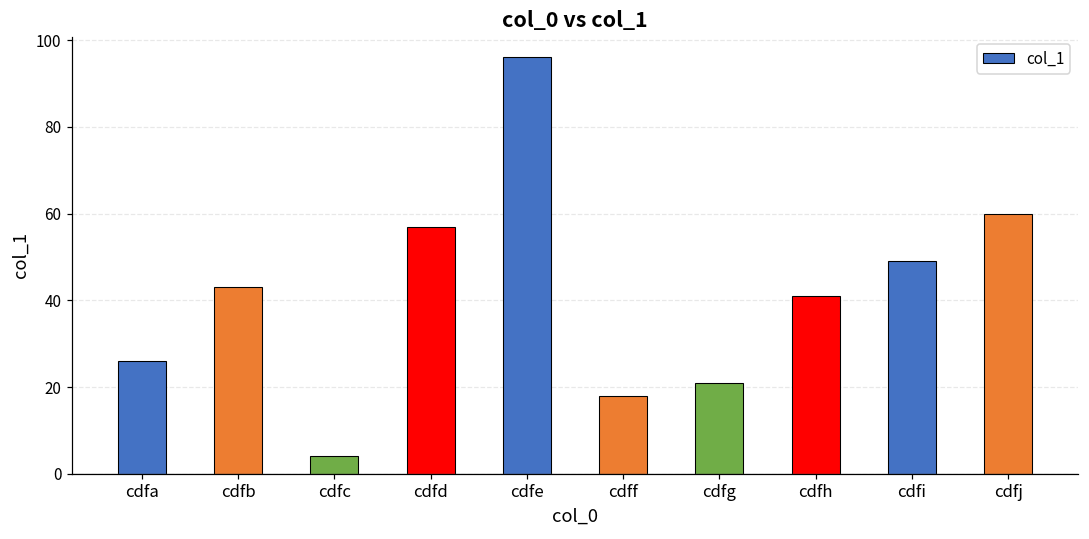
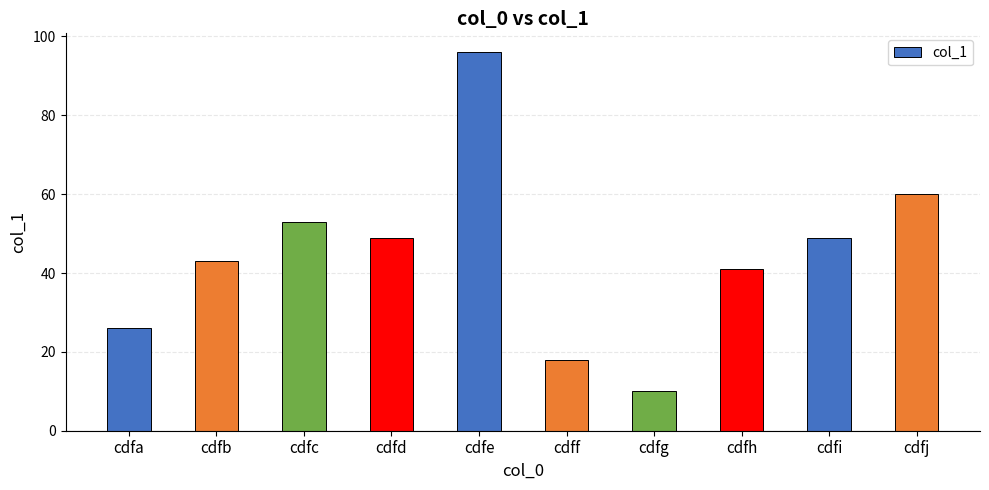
  {
    "cdfa": 26,
    "cdfb": 43,
-   "cdfc": 4,
-   "cdfd": 57,
+   "cdfc": 53,
+   "cdfd": 49,
    "cdfe": 96,
    "cdff": 18,
-   "cdfg": 21,
+   "cdfg": 10,
    "cdfh": 41,
    "cdfi": 49,
    "cdfj": 60
  }
